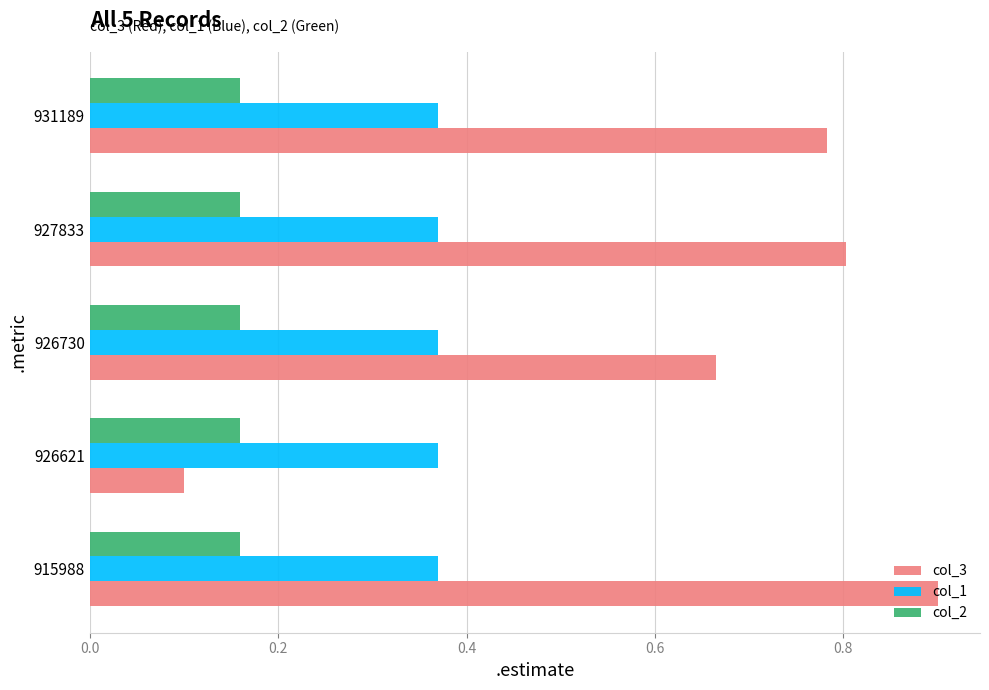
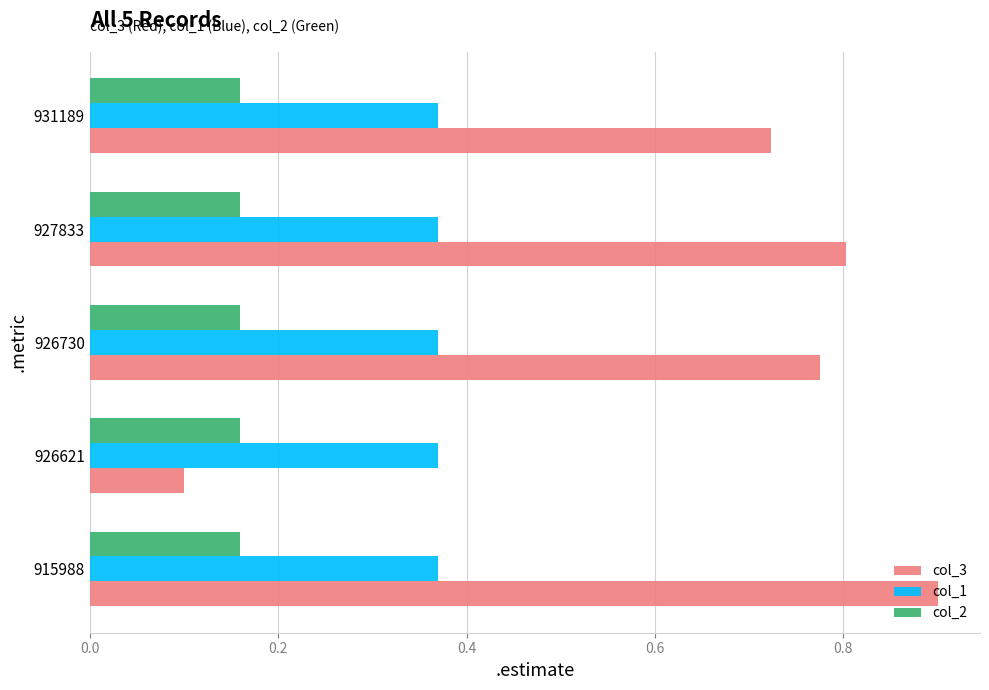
  {
    "col_3": {
-     "931189": 0.78,
+     "931189": 0.72,
      "927833": 0.80,
-     "926730": 0.67,
+     "926730": 0.78,
      "926621": 0.10,
      "915988": 0.90
    },
    "col_1": {
      "931189": 0.37,
      "927833": 0.37,
      "926730": 0.37,
      "926621": 0.37,
      "915988": 0.37
    },
    "col_2": {
      "931189": 0.16,
      "927833": 0.16,
      "926730": 0.16,
      "926621": 0.16,
      "915988": 0.16
    }
  }
